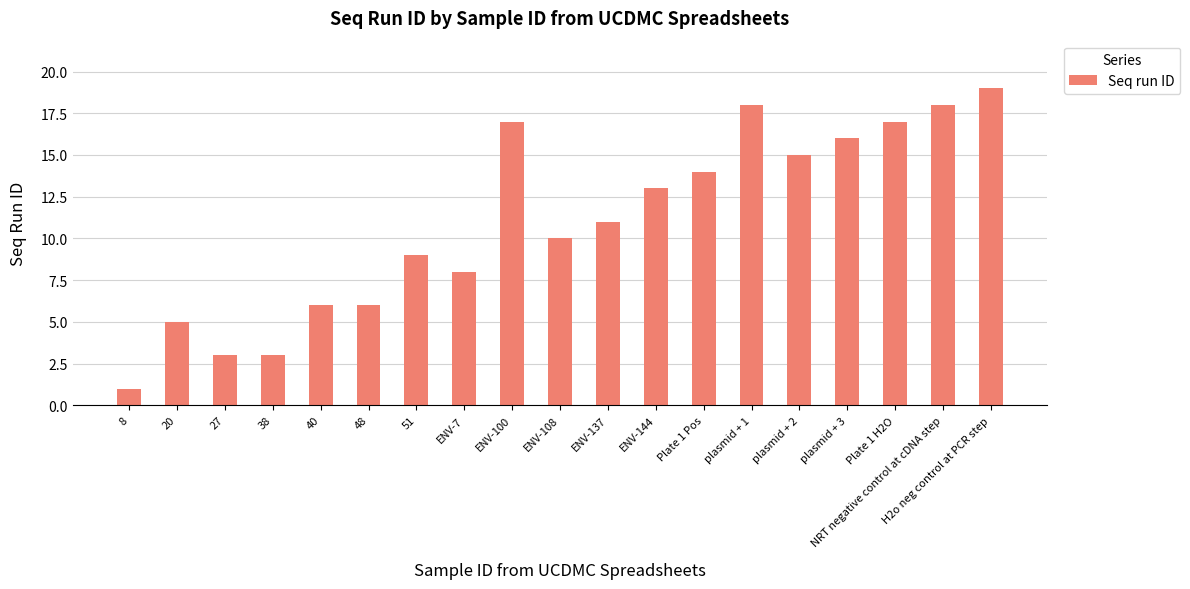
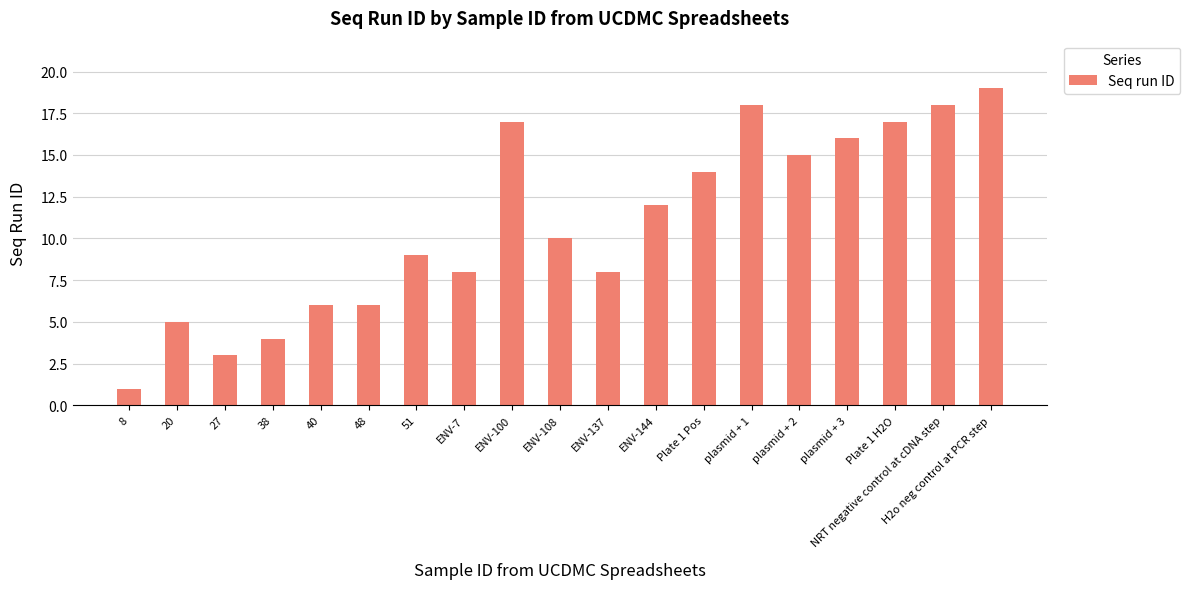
  {
    "8": 1,
    "20": 5,
    "27": 3,
-   "38": 3,
+   "38": 4,
    "40": 6,
    "48": 6,
    "51": 9,
    "ENV-7": 8,
    "ENV-100": 17,
    "ENV-108": 10,
-   "ENV-137": 11,
-   "ENV-144": 13,
+   "ENV-137": 8,
+   "ENV-144": 12,
    "Plate 1 Pos": 14,
    "plasmid + 1": 18,
    "plasmid + 2": 15,
    "plasmid + 3": 16,
    "Plate 1 H2O": 17,
    "NRT negative control at cDNA step": 18,
    "H2o neg control at PCR step": 19
  }
